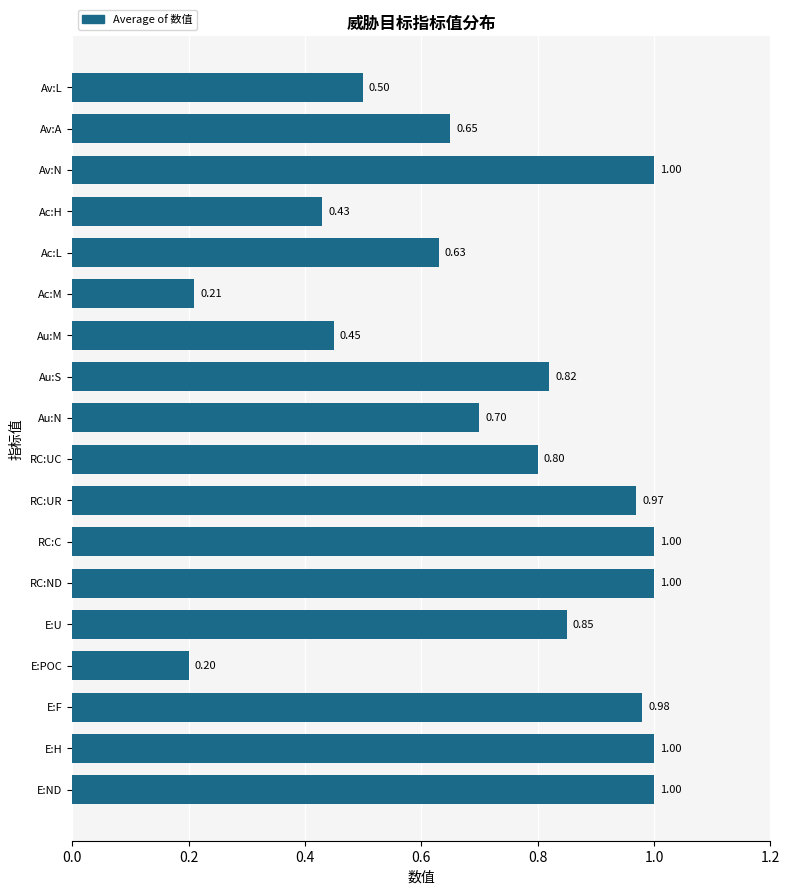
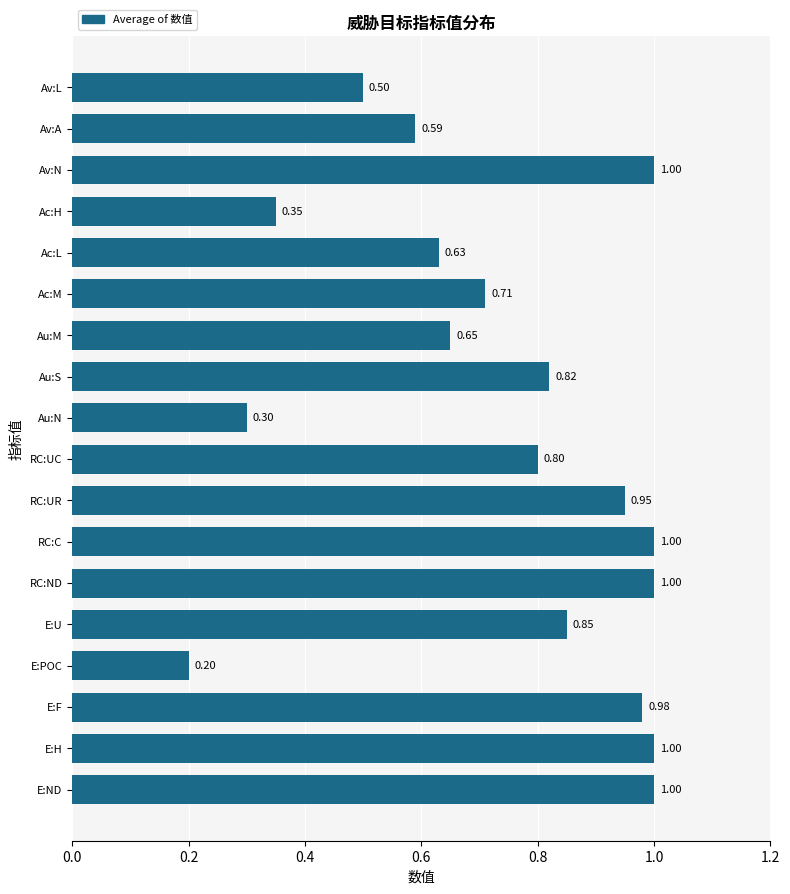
  {
    "Av:L": 0.50,
-   "Av:A": 0.65,
+   "Av:A": 0.59,
    "Av:N": 1.00,
-   "Ac:H": 0.43,
+   "Ac:H": 0.35,
    "Ac:L": 0.63,
-   "Ac:M": 0.21,
-   "Au:M": 0.45,
+   "Ac:M": 0.71,
+   "Au:M": 0.65,
    "Au:S": 0.82,
-   "Au:N": 0.70,
+   "Au:N": 0.30,
    "RC:UC": 0.80,
-   "RC:UR": 0.97,
+   "RC:UR": 0.95,
    "RC:C": 1.00,
    "RC:ND": 1.00,
    "E:U": 0.85,
    "E:POC": 0.20,
    "E:F": 0.98,
    "E:H": 1.00,
    "E:ND": 1.00
  }
